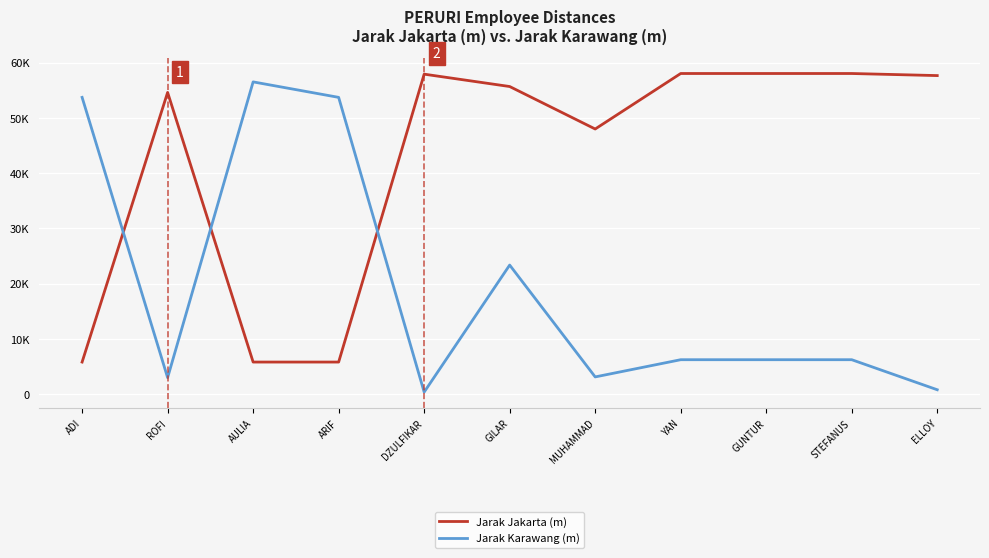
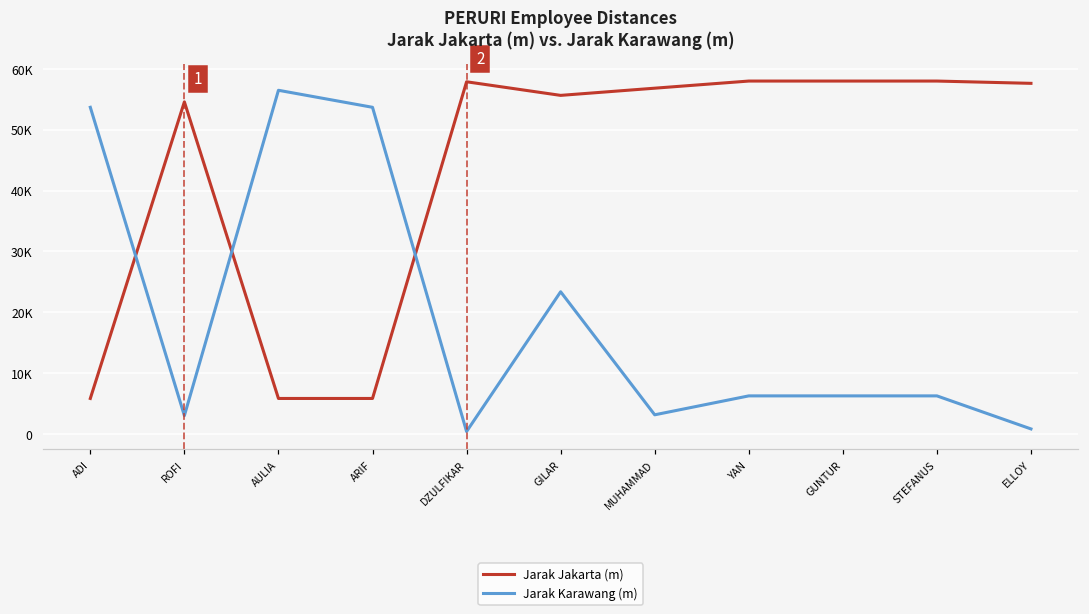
  {
    "Jarak Jakarta (m)": {
      "ADI": 6000,
      "AULIA": 6000,
      "ARIF": 6000,
      "GILAR": 56000,
-     "MUHAMMAD": 48000,
+     "MUHAMMAD": 57000,
      "YAN": 58000,
      "GUNTUR": 58000,
      "STEFANUS": 58000,
      "ELLOY": 58000
    },
    "Jarak Karawang (m)": {
      "ADI": 54000,
      "ROFI": 3000,
      "AULIA": 57000,
      "ARIF": 54000,
      "DZULFIKAR": 0,
      "GILAR": 23000,
      "MUHAMMAD": 3000,
      "YAN": 6000,
      "GUNTUR": 6000,
      "STEFANUS": 6000,
      "ELLOY": 1000
    }
  }
